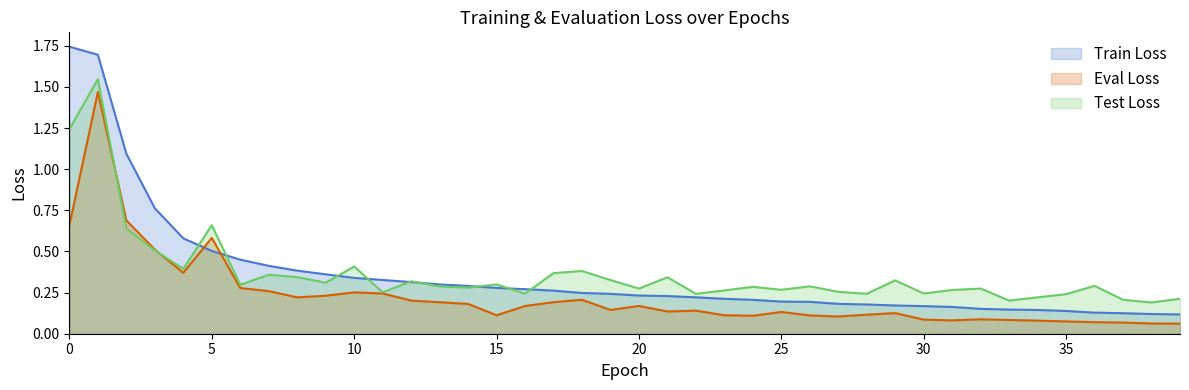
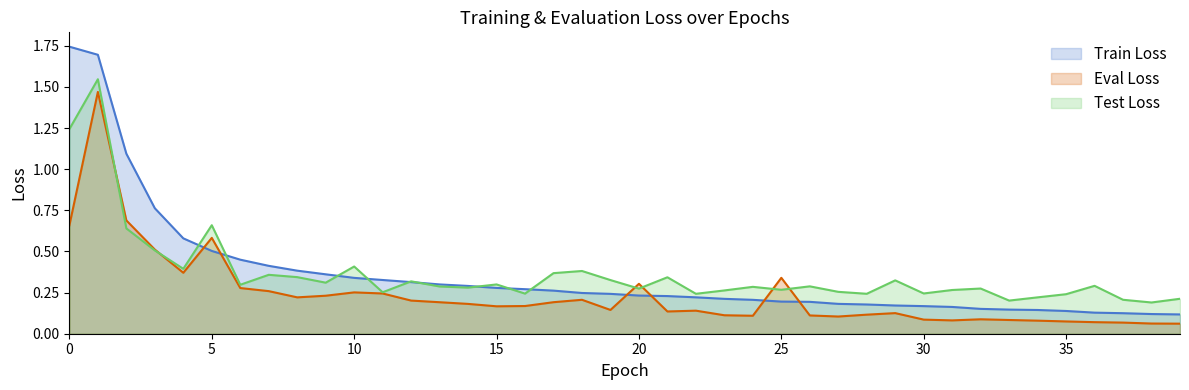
  {
    "Eval Loss": {
      "0": 0.66,
      "5": 0.58,
      "10": 0.25,
-     "15": 0.11,
-     "20": 0.17,
-     "25": 0.13,
+     "15": 0.17,
+     "20": 0.30,
+     "25": 0.34,
      "30": 0.09,
      "35": 0.07
    }
  }
